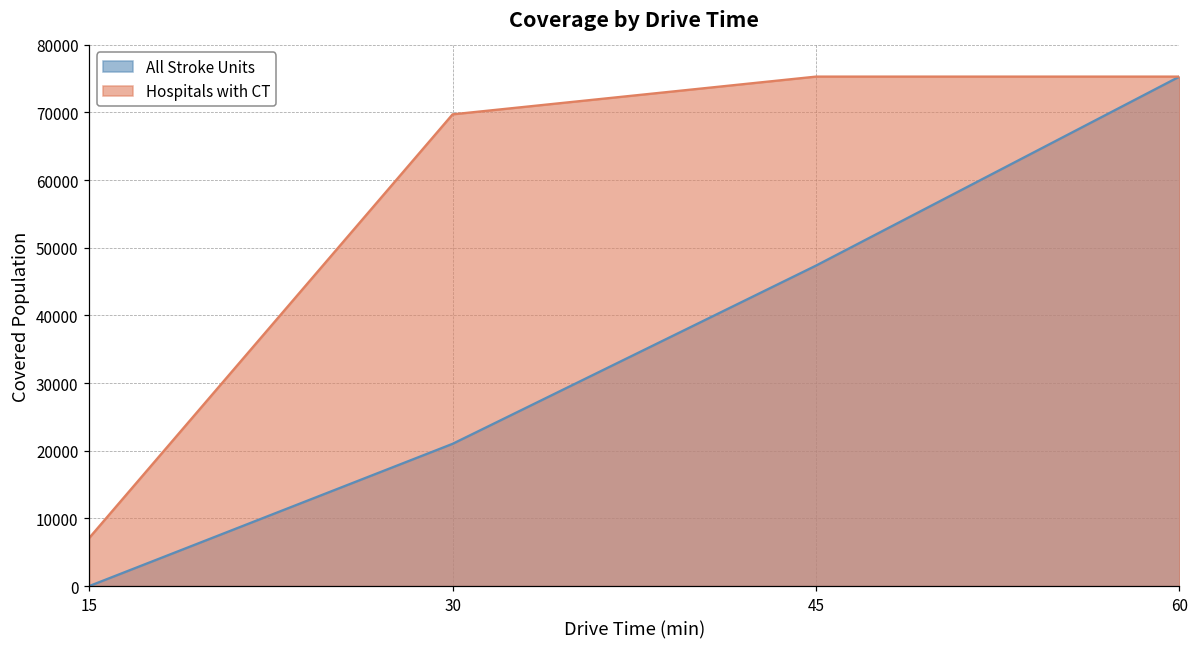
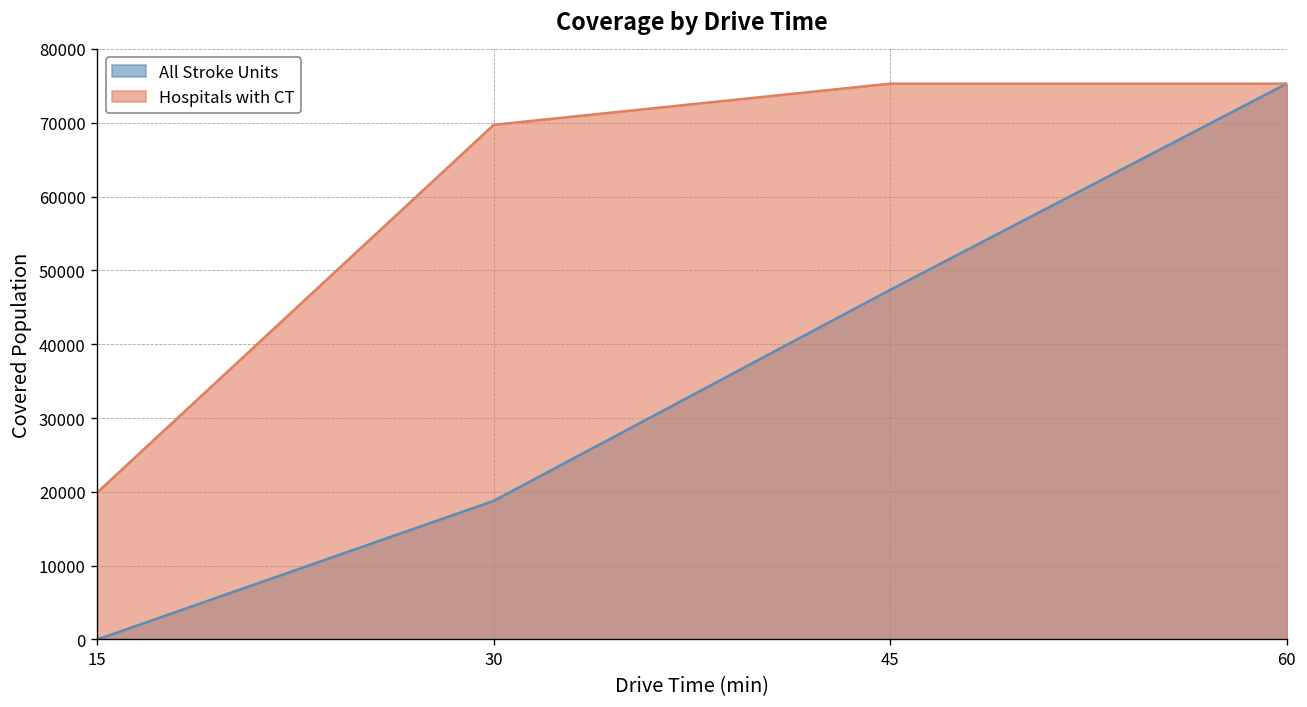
  {
    "All Stroke Units": {
      "15": 0,
-     "30": 21000,
+     "30": 19000,
      "45": 47000
    },
    "Hospitals with CT": {
-     "15": 7000,
+     "15": 20000,
      "30": 70000,
      "45": 75000
    }
  }
